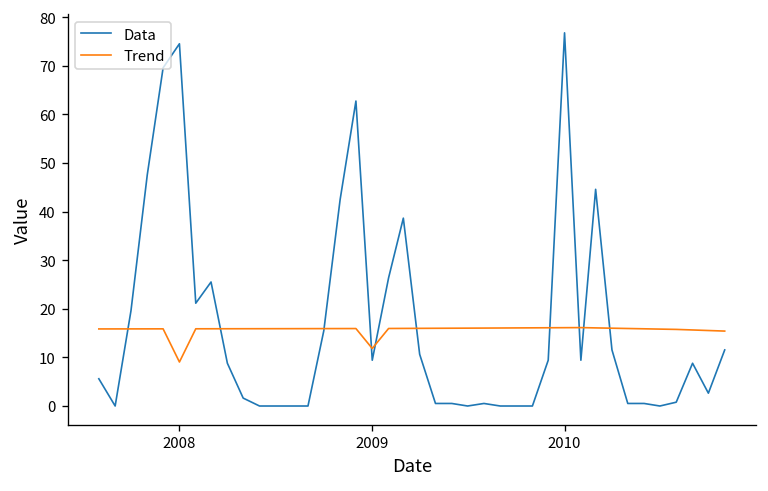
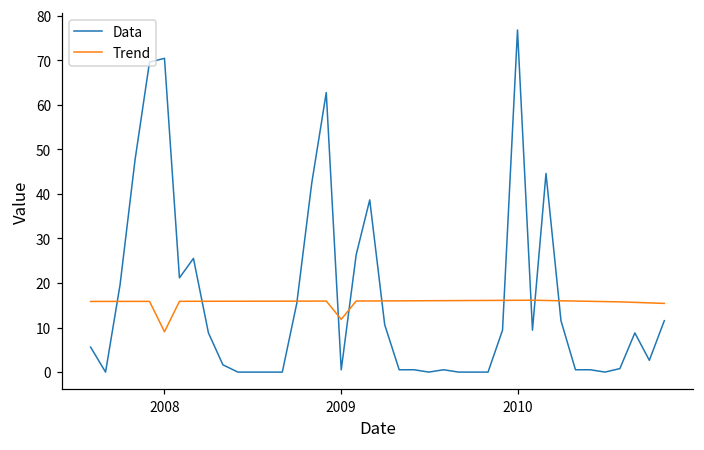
  {
    "Data": {
-     "2008": 75,
-     "2009": 9,
+     "2008": 70,
+     "2009": 1,
      "2010": 77
    },
    "Trend": {
      "2008": 9,
      "2009": 12,
      "2010": 16
    }
  }
